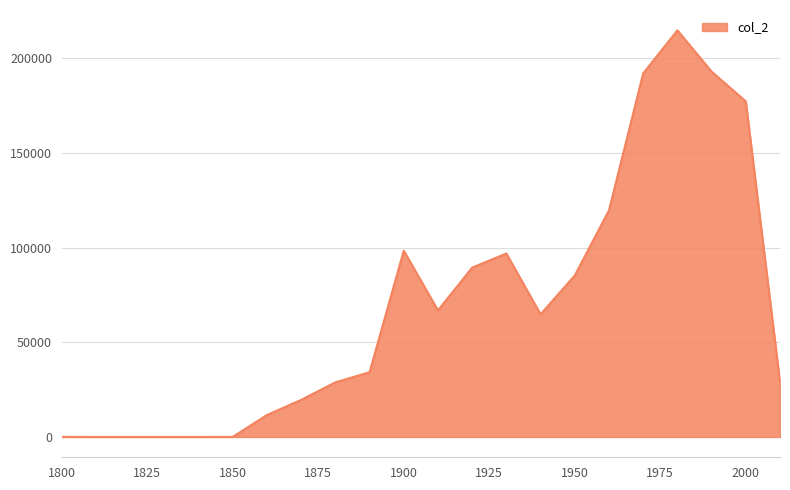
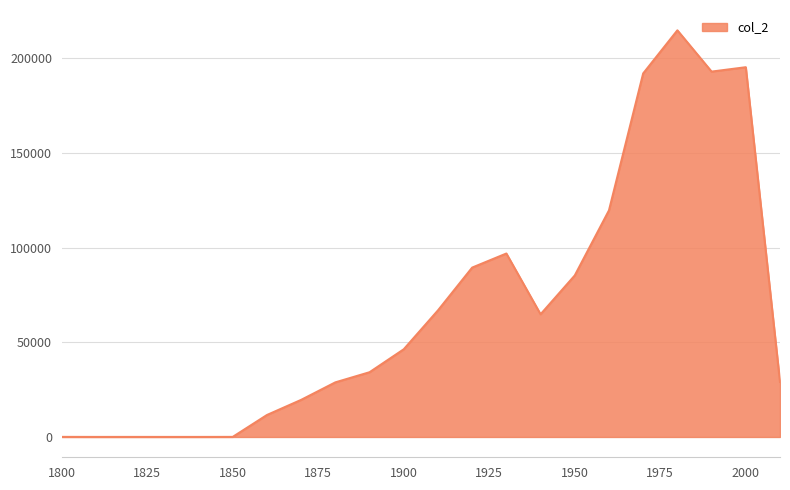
  {
    "1800": 0,
    "1850": 0,
-   "1900": 98000,
+   "1900": 46000,
    "1950": 85000,
-   "2000": 177000
+   "2000": 195000
  }
